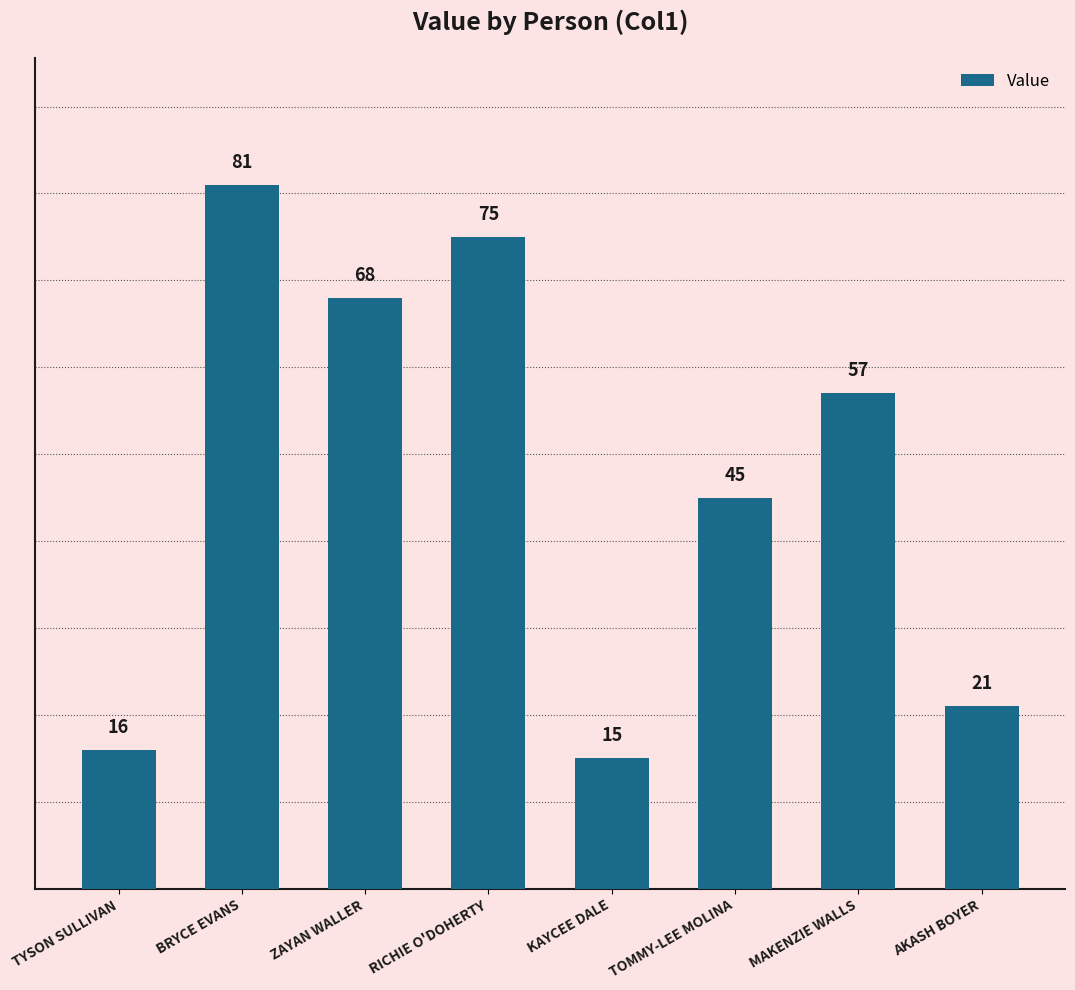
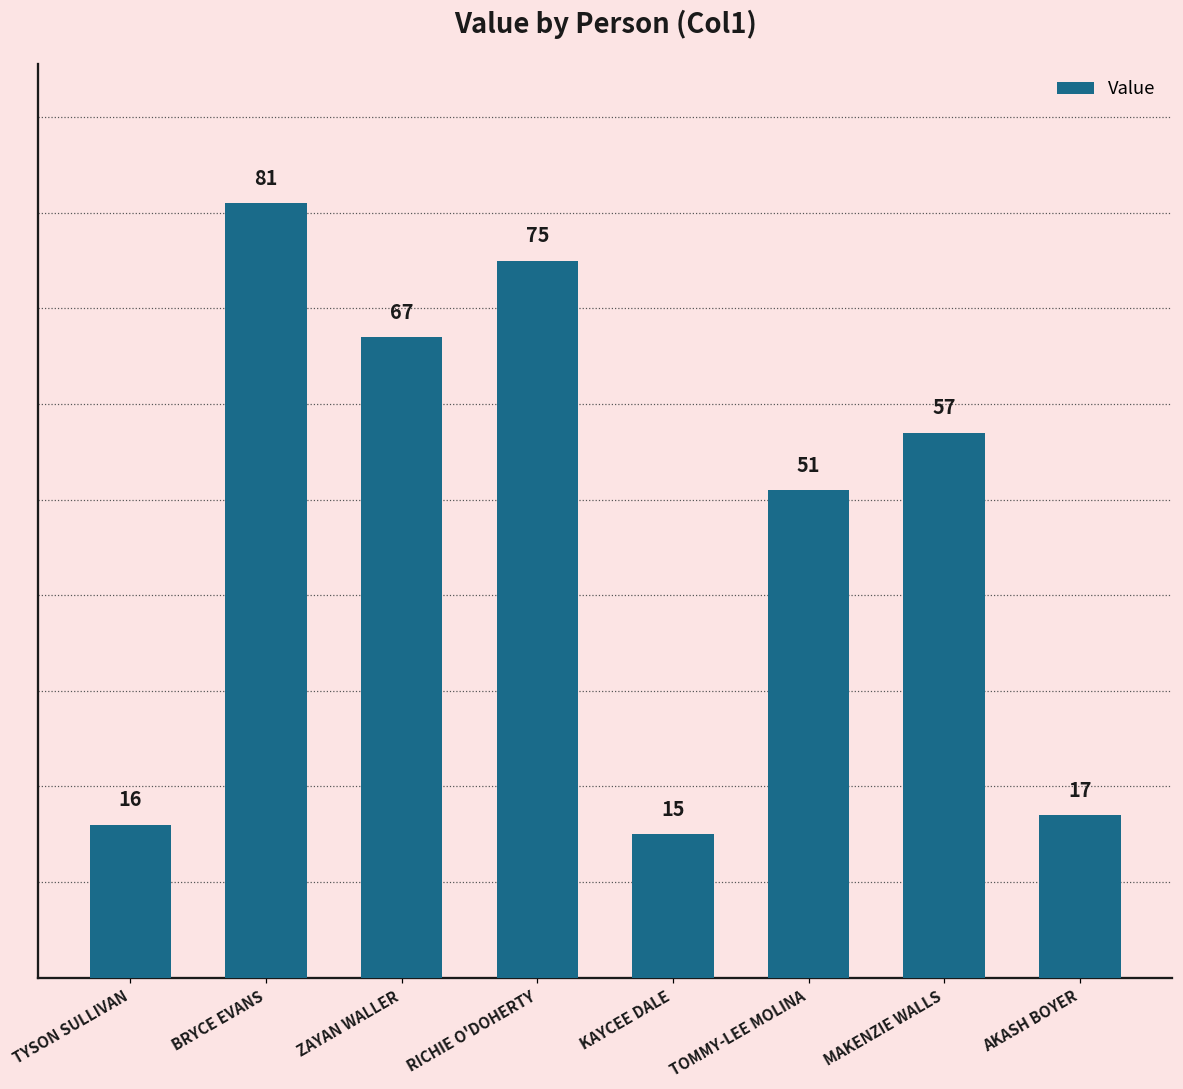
  {
    "TYSON SULLIVAN": 16,
    "BRYCE EVANS": 81,
-   "ZAYAN WALLER": 68,
+   "ZAYAN WALLER": 67,
    "RICHIE O'DOHERTY": 75,
    "KAYCEE DALE": 15,
-   "TOMMY-LEE MOLINA": 45,
+   "TOMMY-LEE MOLINA": 51,
    "MAKENZIE WALLS": 57,
-   "AKASH BOYER": 21
+   "AKASH BOYER": 17
  }
